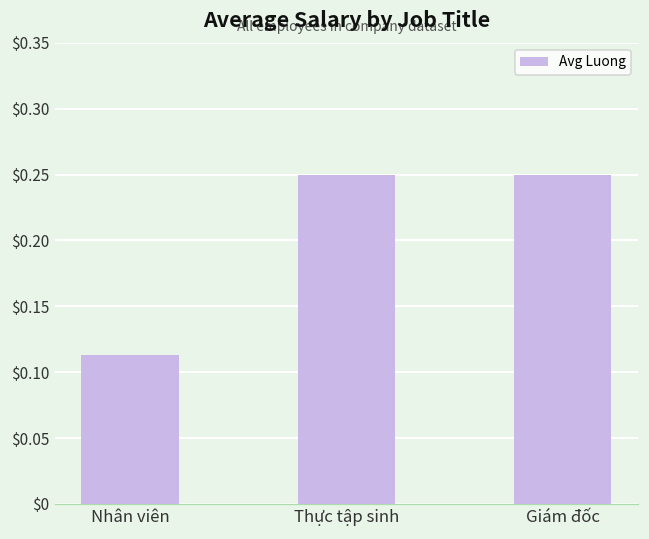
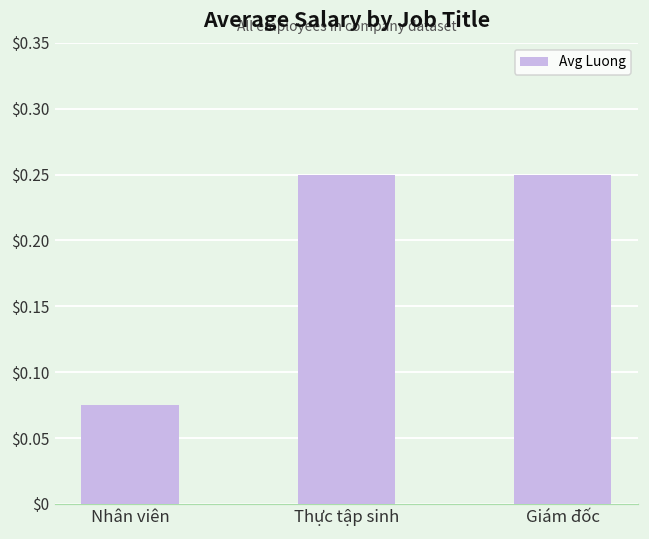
  {
-   "Nhân viên": "$0.113",
+   "Nhân viên": "$0.075",
    "Thực tập sinh": "$0.250",
    "Giám đốc": "$0.250"
  }
